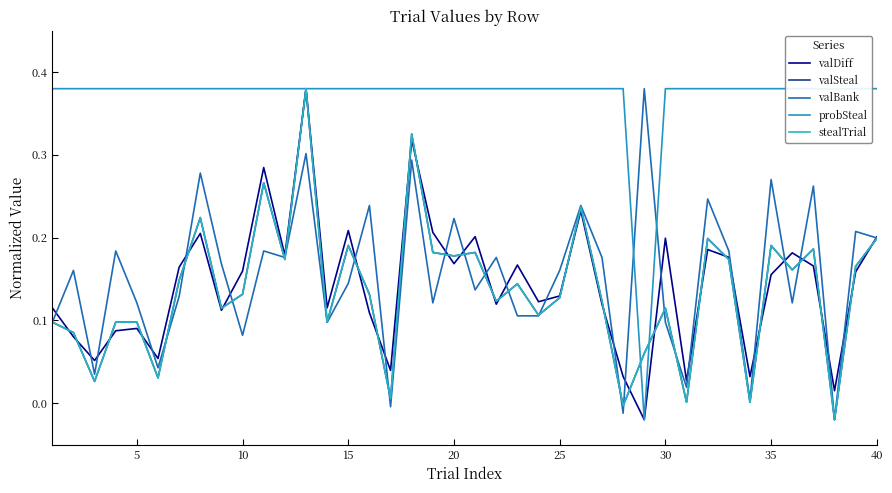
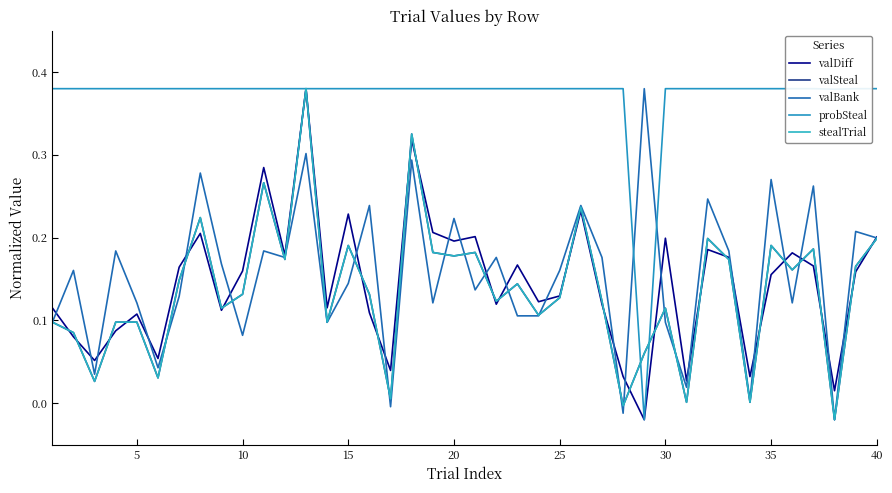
  {
    "valDiff": {
-     "5": 0.09,
+     "5": 0.11,
      "10": 0.16,
-     "15": 0.21,
-     "20": 0.17,
+     "15": 0.23,
+     "20": 0.20,
      "30": 0.20,
      "35": 0.16
    }
  }
